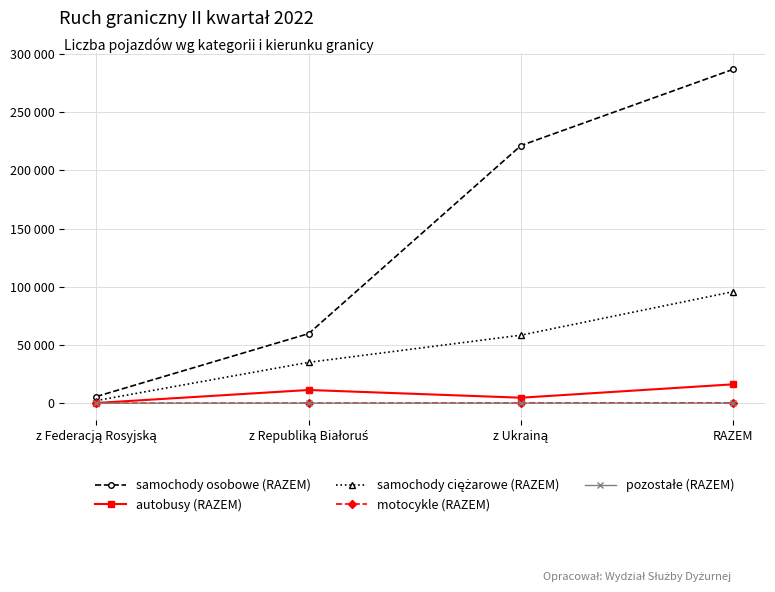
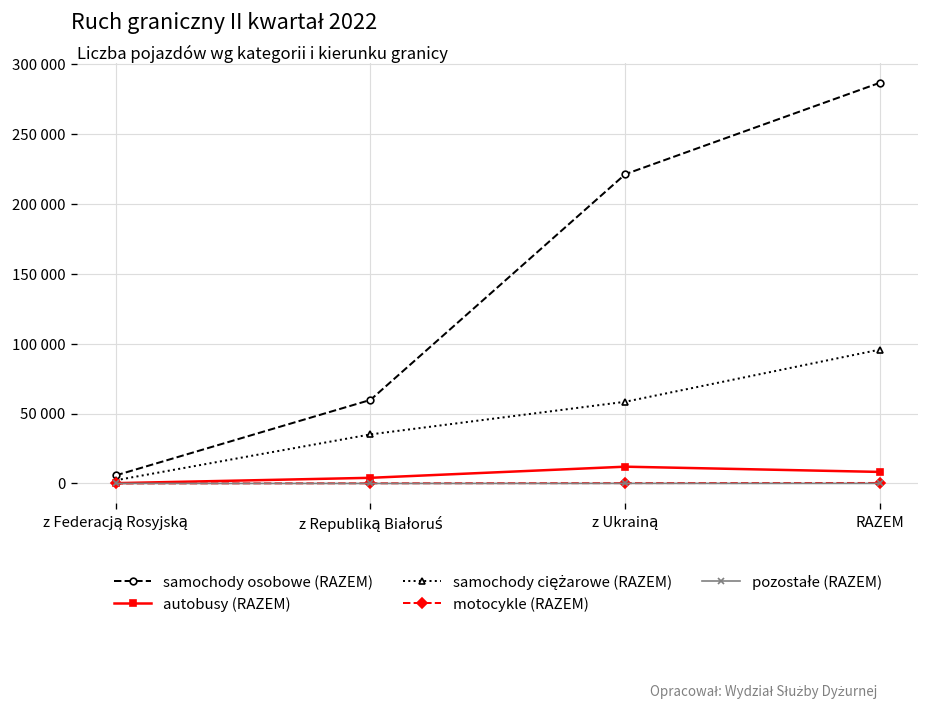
  {
    "autobusy (RAZEM)": {
-     "z Republiką Białoruś": 11000,
-     "z Ukrainą": 5000,
-     "RAZEM": 16000
+     "z Republiką Białoruś": 4000,
+     "z Ukrainą": 12000,
+     "RAZEM": 8000
    },
    "pozostałe (RAZEM)": {
      "z Republiką Białoruś": 0,
      "z Ukrainą": 0,
      "RAZEM": 0
    }
  }
